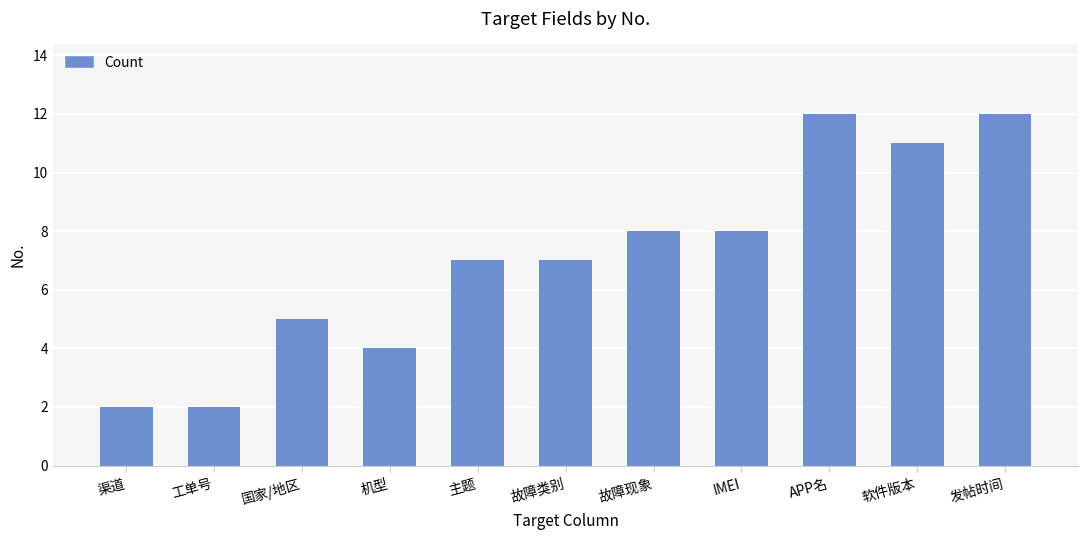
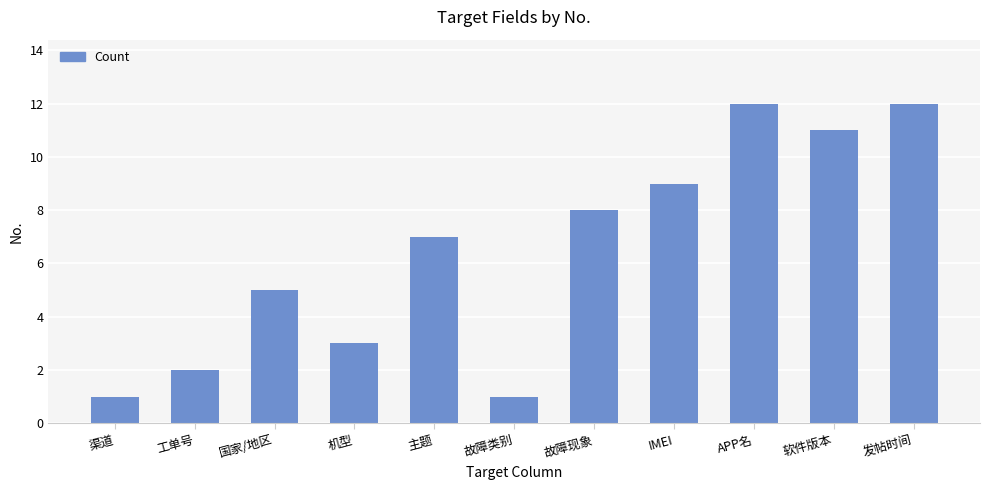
  {
-   "渠道": 2,
+   "渠道": 1,
    "工单号": 2,
    "国家/地区": 5,
-   "机型": 4,
+   "机型": 3,
    "主题": 7,
-   "故障类别": 7,
+   "故障类别": 1,
    "故障现象": 8,
-   "IMEI": 8,
+   "IMEI": 9,
    "APP名": 12,
    "软件版本": 11,
    "发帖时间": 12
  }
